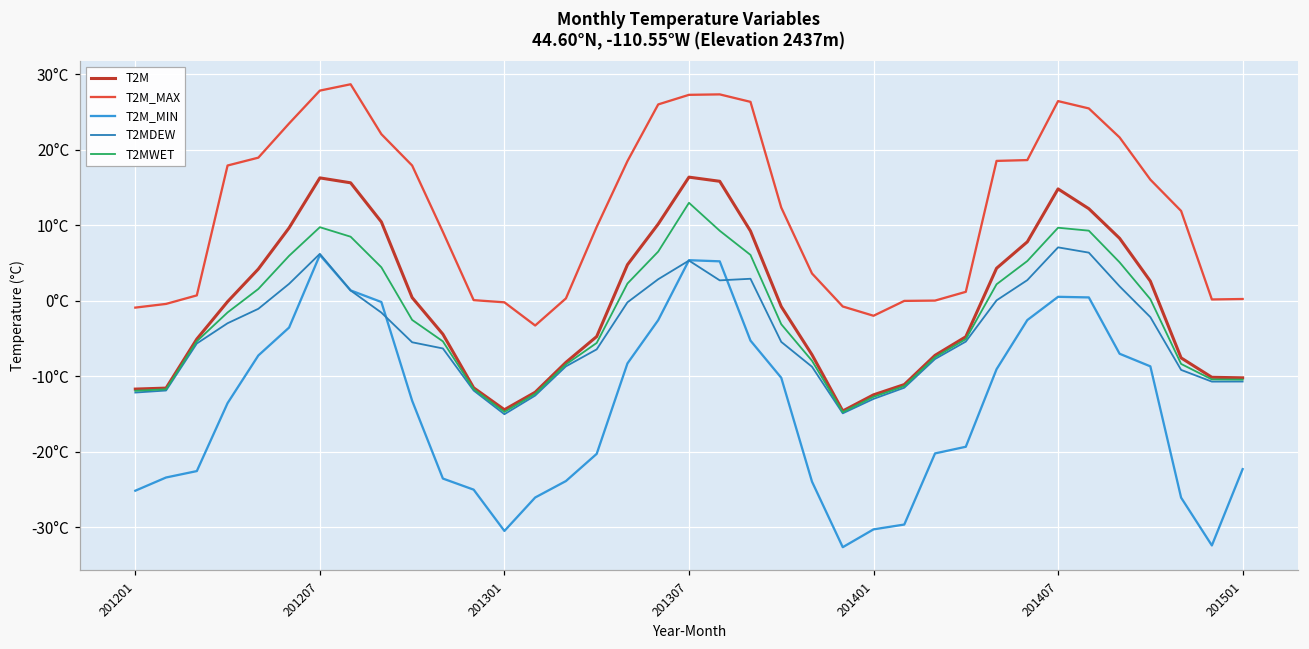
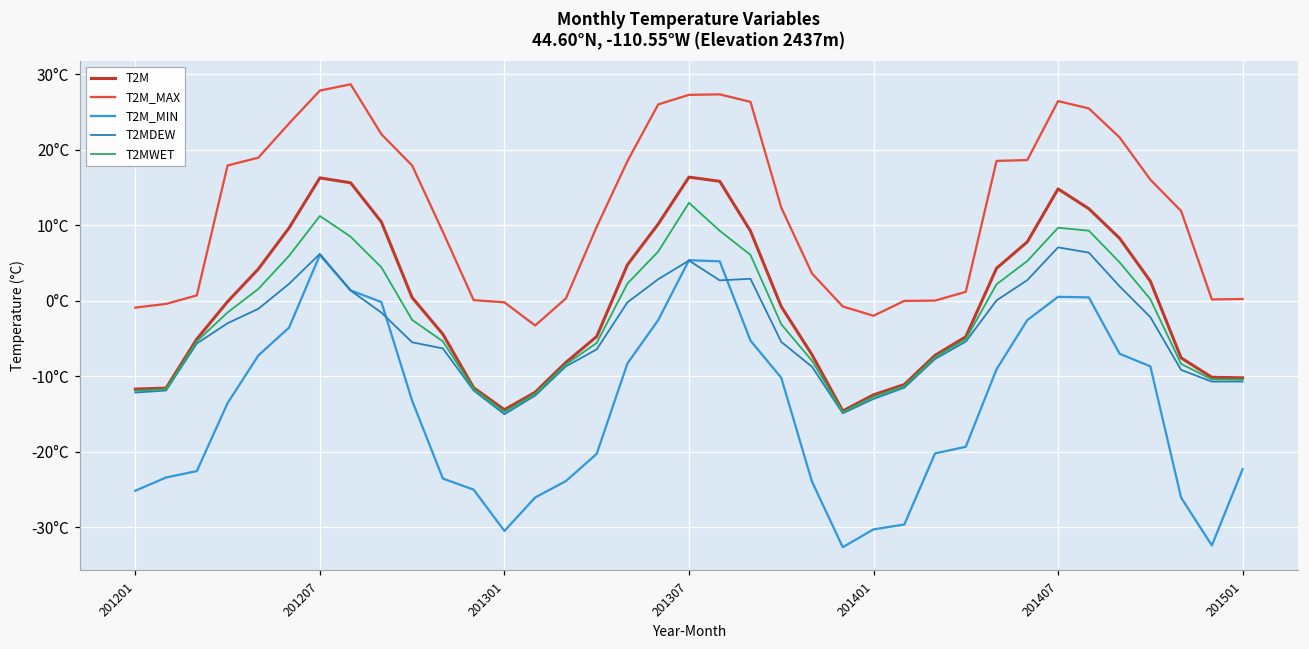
  {
    "T2MWET": {
-     "201207": "10°C",
+     "201207": "11°C",
      "201307": "13°C",
      "201407": "10°C"
    }
  }
